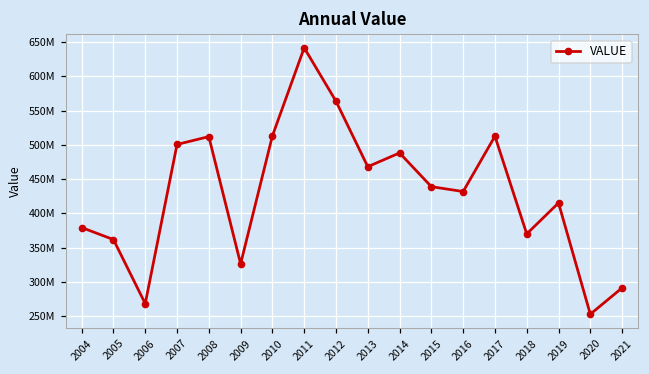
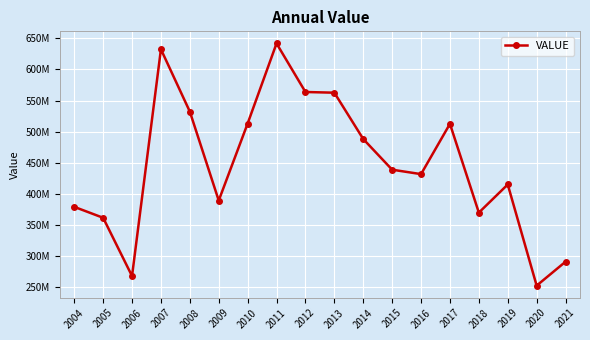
  {
    "2004": 380000000,
    "2005": 360000000,
    "2006": 270000000,
-   "2007": 500000000,
-   "2008": 510000000,
-   "2009": 330000000,
+   "2007": 630000000,
+   "2008": 530000000,
+   "2009": 390000000,
    "2010": 510000000,
    "2011": 640000000,
    "2012": 560000000,
-   "2013": 470000000,
+   "2013": 560000000,
    "2014": 490000000,
    "2015": 440000000,
    "2016": 430000000,
    "2017": 510000000,
    "2018": 370000000,
    "2019": 420000000,
    "2020": 250000000,
    "2021": 290000000
  }
